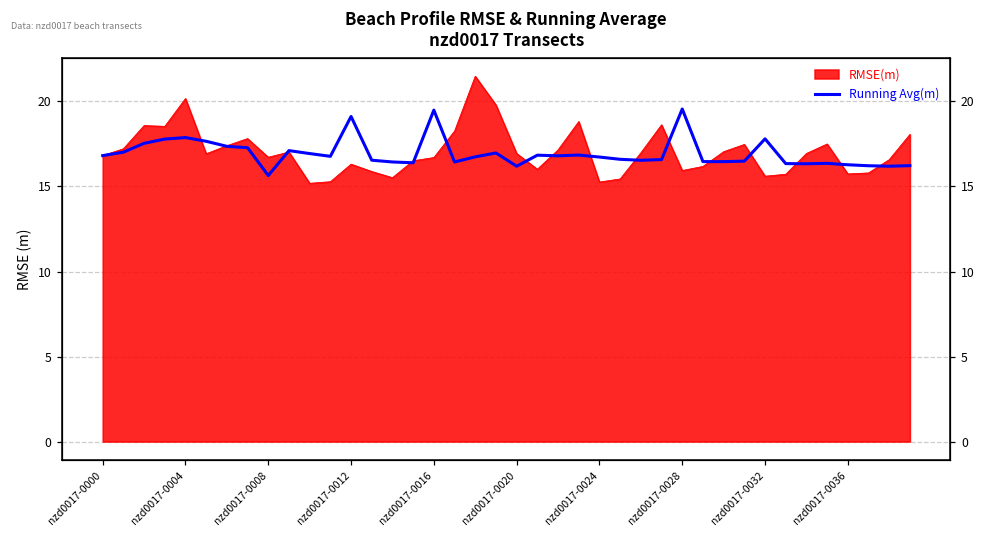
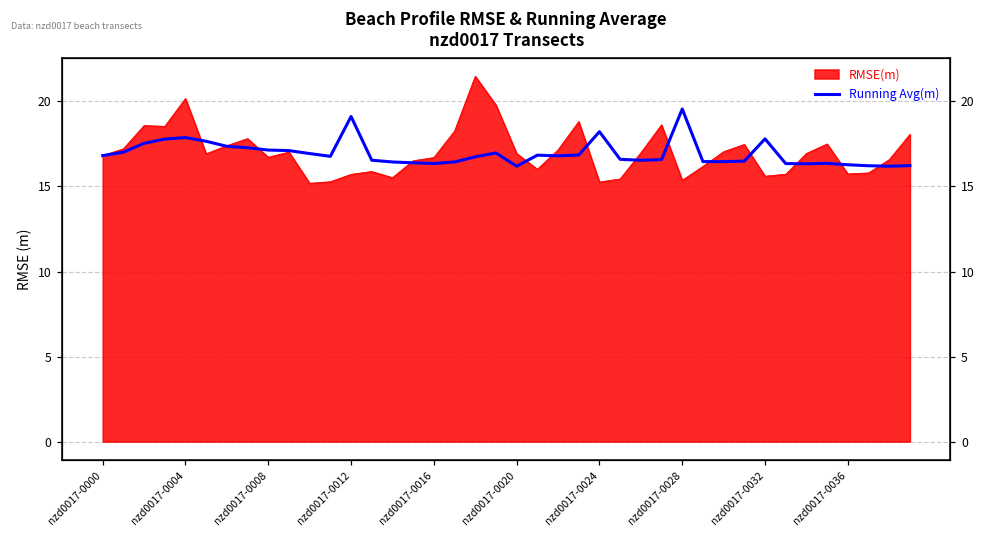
  {
    "RMSE(m)": {
      "nzd0017-0004": 20.2,
      "nzd0017-0008": 16.7,
-     "nzd0017-0012": 16.3,
+     "nzd0017-0012": 15.7,
      "nzd0017-0016": 16.7,
      "nzd0017-0020": 16.9,
      "nzd0017-0024": 15.3,
-     "nzd0017-0028": 15.9,
+     "nzd0017-0028": 15.4,
      "nzd0017-0032": 15.6,
      "nzd0017-0036": 15.7
    },
    "Running Avg(m)": {
      "nzd0017-0004": 17.9,
-     "nzd0017-0008": 15.6,
+     "nzd0017-0008": 17.1,
      "nzd0017-0012": 19.1,
-     "nzd0017-0016": 19.5,
+     "nzd0017-0016": 16.4,
      "nzd0017-0020": 16.2,
-     "nzd0017-0024": 16.7,
+     "nzd0017-0024": 18.2,
      "nzd0017-0028": 19.6,
      "nzd0017-0032": 17.8,
      "nzd0017-0036": 16.3
    }
  }
